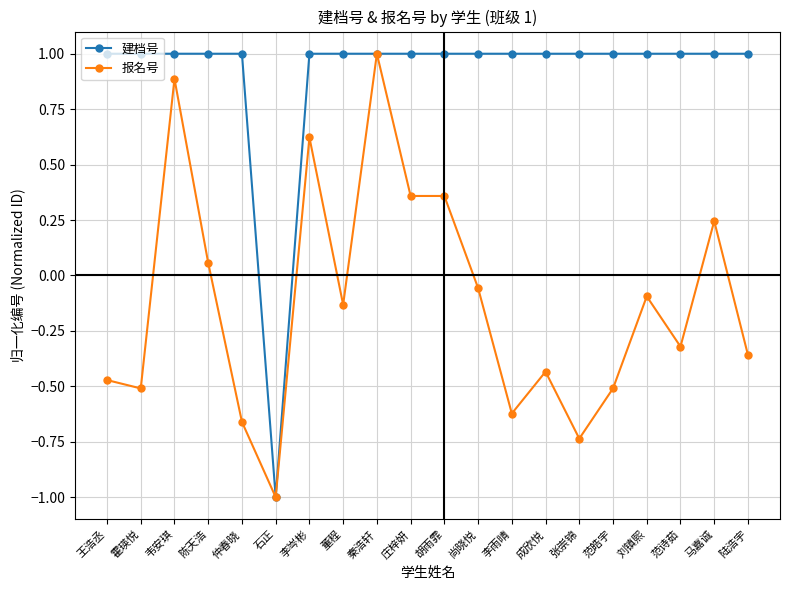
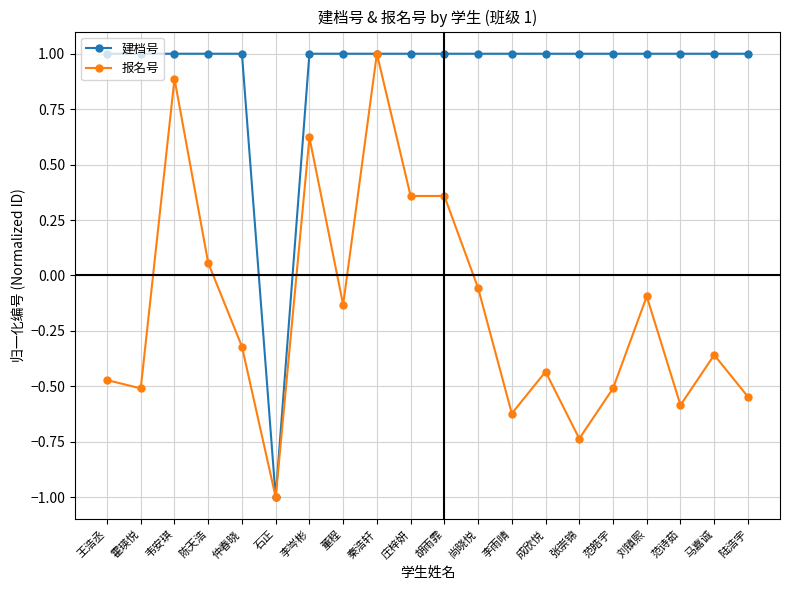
  {
    "建档号": {
      "韦安琪": 1.00,
      "陈天浩": 1.00,
      "仲春晓": 1.00,
      "李岑彬": 1.00,
      "董程": 1.00,
      "庄梓妍": 1.00,
      "胡雨霏": 1.00,
      "尚晓悦": 1.00,
      "李雨晴": 1.00,
      "成欣悦": 1.00,
      "张崇锦": 1.00,
      "范皓宇": 1.00,
      "刘镇熙": 1.00,
      "范诗茹": 1.00,
      "马嘉诚": 1.00,
      "陆浩宇": 1.00
    },
    "报名号": {
      "王浩丞": -0.47,
      "霍瑛悦": -0.51,
      "韦安琪": 0.89,
      "陈天浩": 0.06,
-     "仲春晓": -0.66,
+     "仲春晓": -0.32,
      "李岑彬": 0.62,
      "董程": -0.13,
      "庄梓妍": 0.36,
      "胡雨霏": 0.36,
      "尚晓悦": -0.06,
      "李雨晴": -0.62,
      "成欣悦": -0.43,
      "张崇锦": -0.74,
      "范皓宇": -0.51,
      "刘镇熙": -0.09,
-     "范诗茹": -0.32,
-     "马嘉诚": 0.25,
-     "陆浩宇": -0.36
+     "范诗茹": -0.58,
+     "马嘉诚": -0.36,
+     "陆浩宇": -0.55
    }
  }
